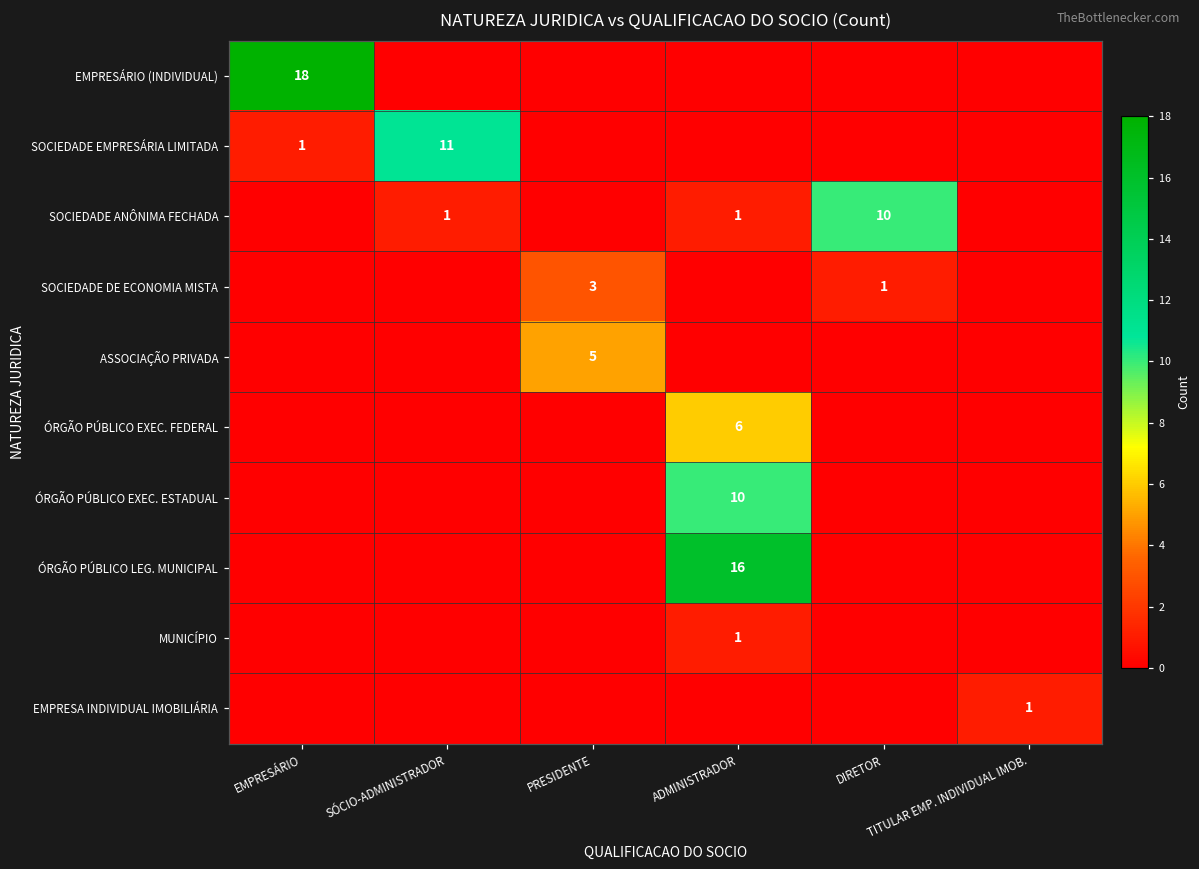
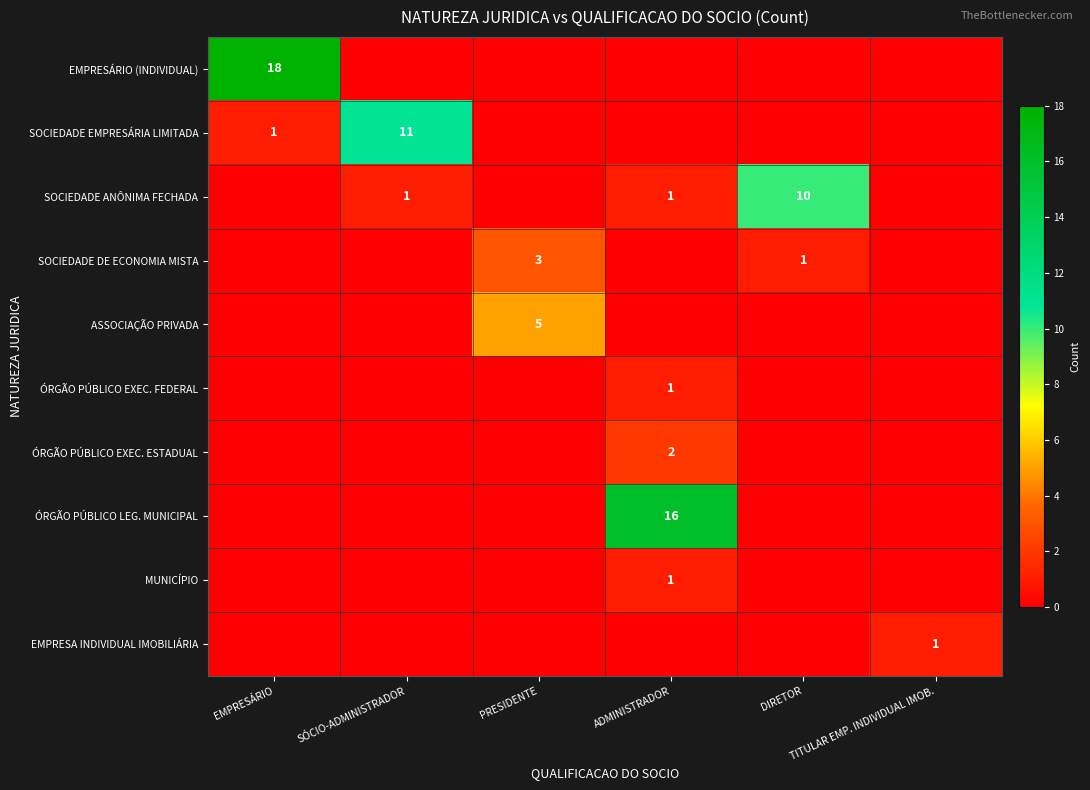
  {
    "EMPRESÁRIO (INDIVIDUAL)": {
      "EMPRESÁRIO": 18
    },
    "SOCIEDADE EMPRESÁRIA LIMITADA": {
      "EMPRESÁRIO": 1,
      "SÓCIO-ADMINISTRADOR": 11
    },
    "SOCIEDADE ANÔNIMA FECHADA": {
      "SÓCIO-ADMINISTRADOR": 1,
      "ADMINISTRADOR": 1,
      "DIRETOR": 10
    },
    "SOCIEDADE DE ECONOMIA MISTA": {
      "PRESIDENTE": 3,
      "DIRETOR": 1
    },
    "ASSOCIAÇÃO PRIVADA": {
      "PRESIDENTE": 5
    },
    "ÓRGÃO PÚBLICO EXEC. FEDERAL": {
-     "ADMINISTRADOR": 6
+     "ADMINISTRADOR": 1
    },
    "ÓRGÃO PÚBLICO EXEC. ESTADUAL": {
-     "ADMINISTRADOR": 10
+     "ADMINISTRADOR": 2
    },
    "ÓRGÃO PÚBLICO LEG. MUNICIPAL": {
      "ADMINISTRADOR": 16
    },
    "MUNICÍPIO": {
      "ADMINISTRADOR": 1
    },
    "EMPRESA INDIVIDUAL IMOBILIÁRIA": {
      "TITULAR EMP. INDIVIDUAL IMOB.": 1
    }
  }
